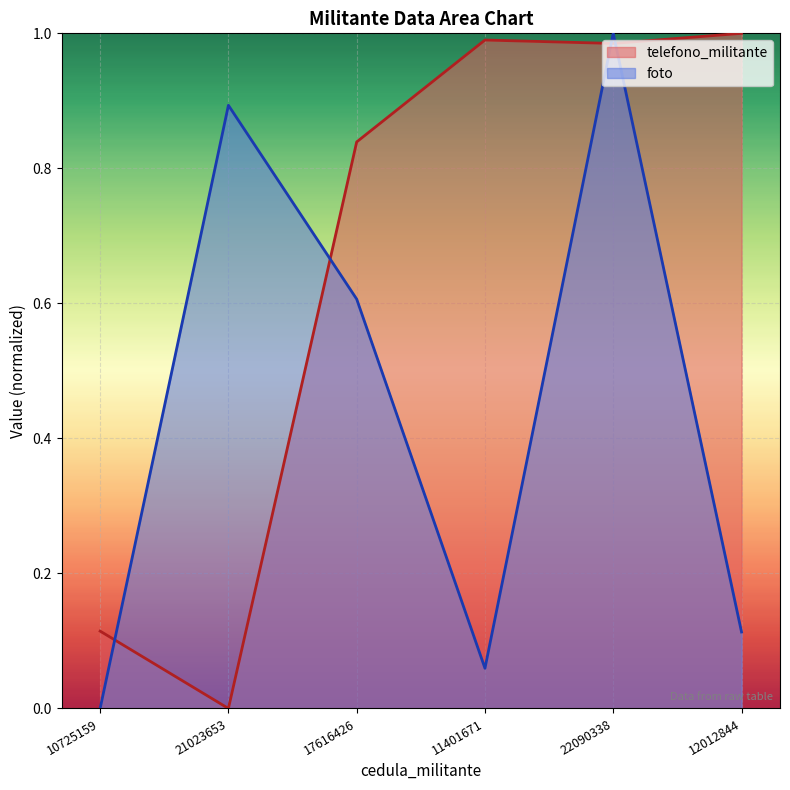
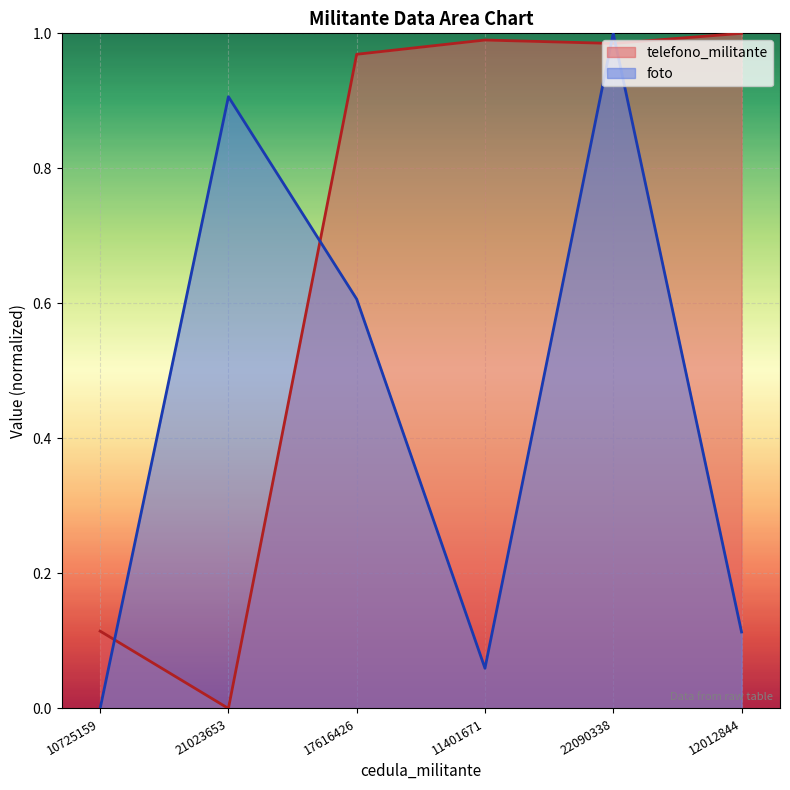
  {
    "telefono_militante": {
      "10725159": 0.11,
      "21023653": 0.00,
-     "17616426": 0.84,
+     "17616426": 0.97,
      "11401671": 0.99,
      "12012844": 1.00
    },
    "foto": {
      "10725159": 0.00,
-     "21023653": 0.89,
+     "21023653": 0.91,
      "17616426": 0.61,
      "11401671": 0.06,
      "22090338": 1.00,
      "12012844": 0.11
    }
  }
